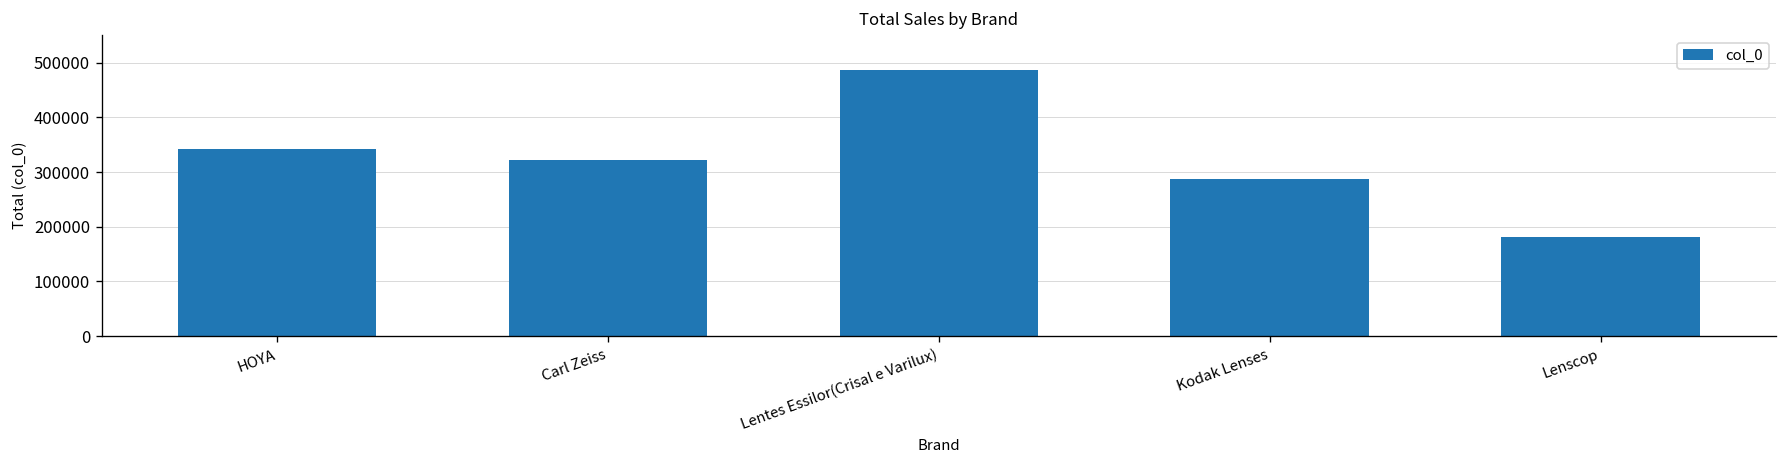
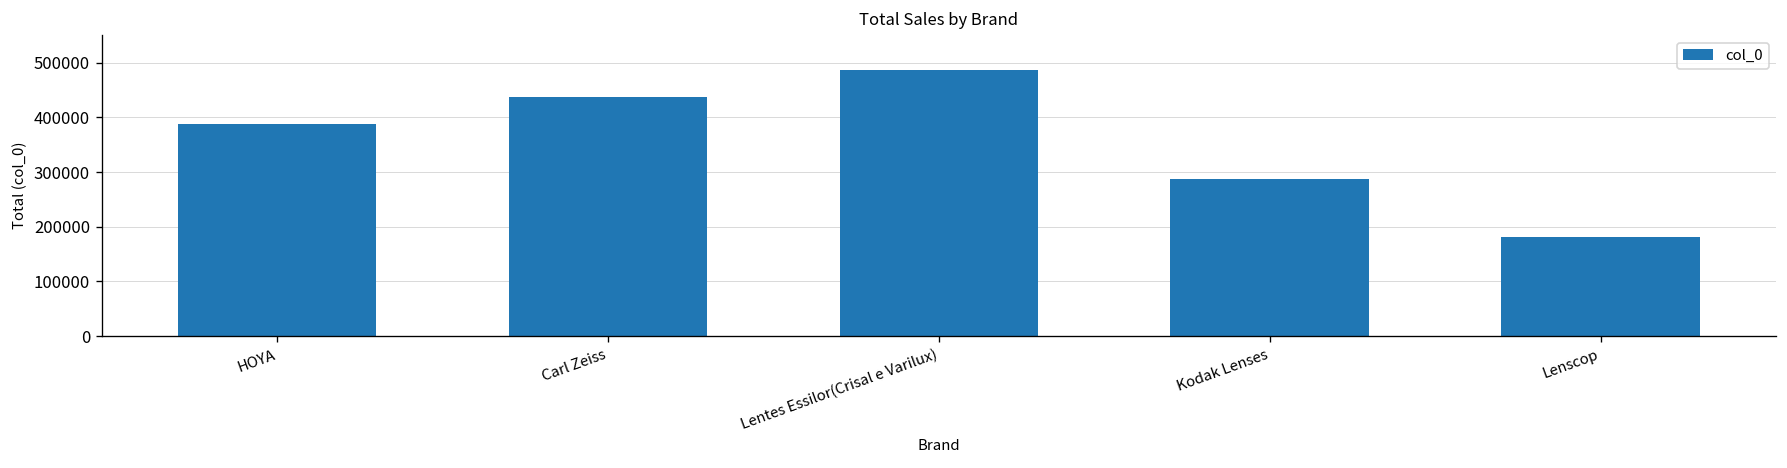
  {
-   "HOYA": 340000,
-   "Carl Zeiss": 320000,
+   "HOYA": 390000,
+   "Carl Zeiss": 440000,
    "Lentes Essilor(Crisal e Varilux)": 490000,
    "Kodak Lenses": 290000,
    "Lenscop": 180000
  }
